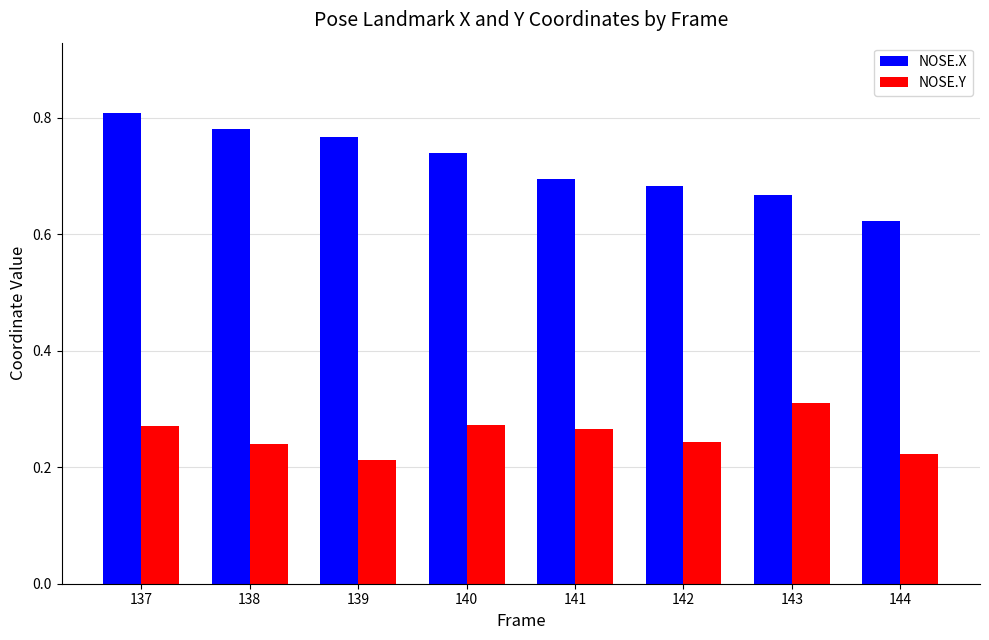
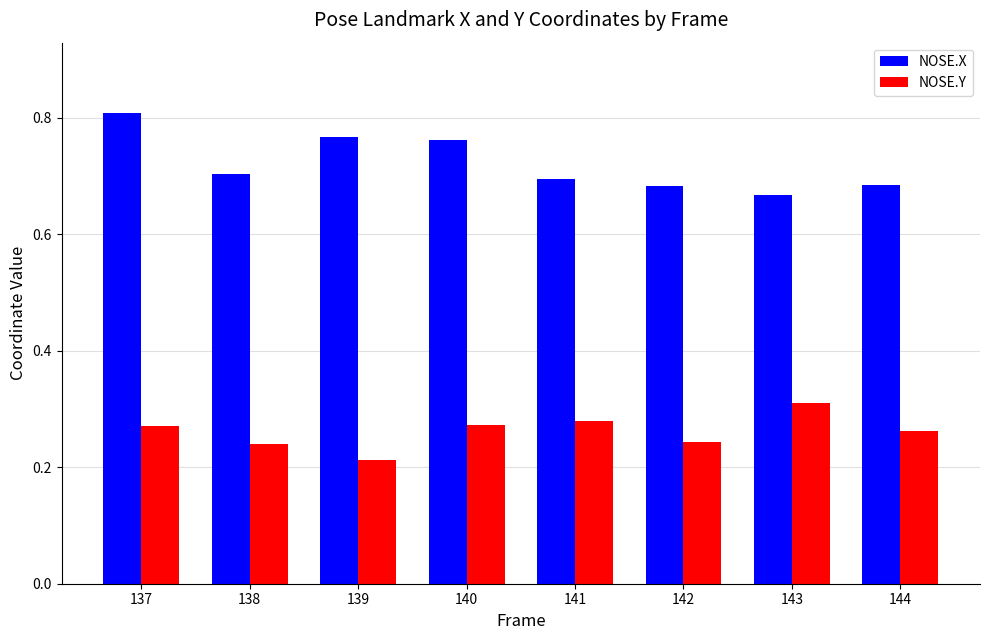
  {
    "NOSE.X": {
      "137": 0.81,
-     "138": 0.78,
+     "138": 0.70,
      "139": 0.77,
-     "140": 0.74,
+     "140": 0.76,
      "141": 0.69,
      "142": 0.68,
      "143": 0.67,
-     "144": 0.62
+     "144": 0.68
    },
    "NOSE.Y": {
      "137": 0.27,
      "138": 0.24,
      "139": 0.21,
      "140": 0.27,
-     "141": 0.27,
+     "141": 0.28,
      "142": 0.24,
      "143": 0.31,
-     "144": 0.22
+     "144": 0.26
    }
  }
